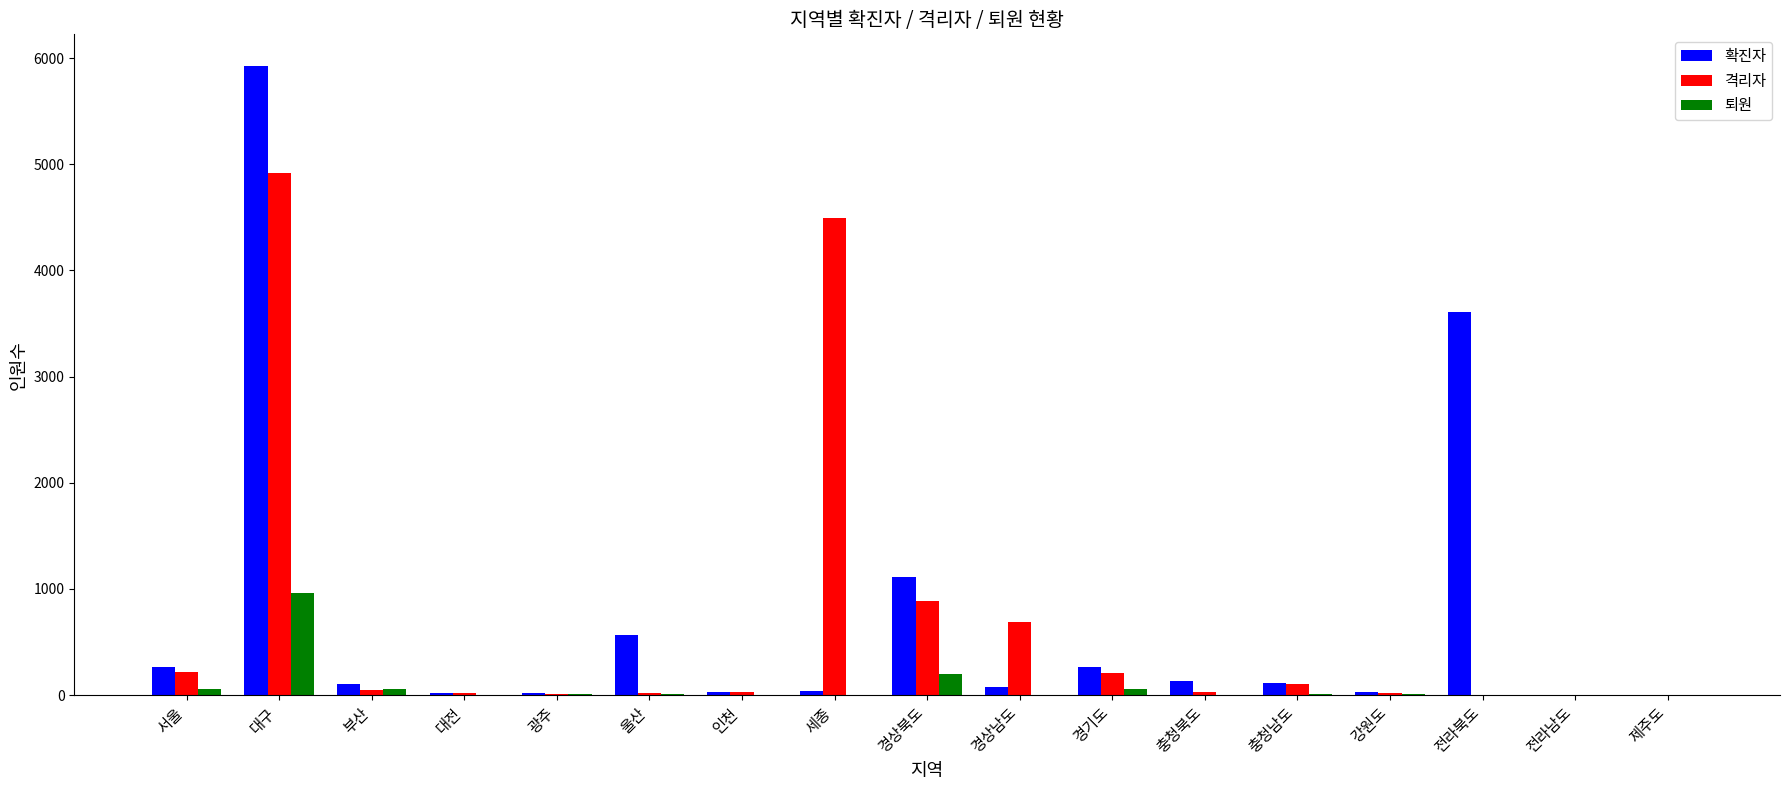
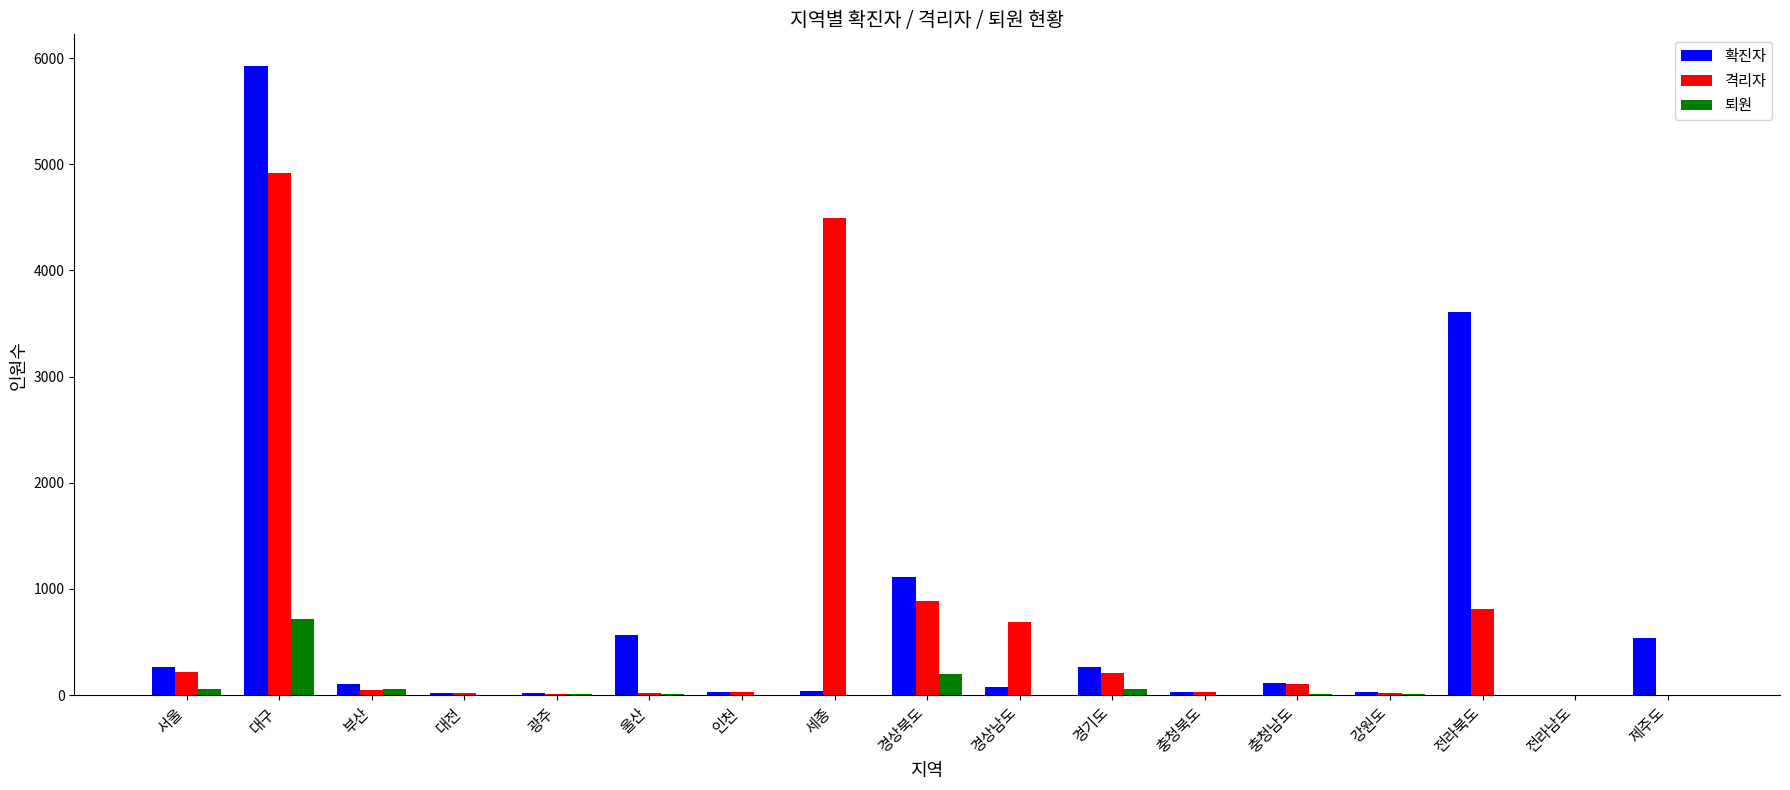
  {
    "확진자": {
      "서울": 270,
      "대구": 5930,
      "부산": 100,
      "울산": 560,
      "인천": 30,
      "세종": 40,
      "경상북도": 1110,
      "경상남도": 80,
      "경기도": 270,
-     "충청북도": 140,
+     "충청북도": 30,
      "충청남도": 120,
      "강원도": 30,
      "전라북도": 3610,
-     "제주도": 0
+     "제주도": 530
    },
    "격리자": {
      "서울": 210,
      "대구": 4920,
      "부산": 50,
      "인천": 30,
      "세종": 4490,
      "경상북도": 890,
      "경상남도": 690,
      "경기도": 210,
      "충청북도": 30,
      "충청남도": 100,
-     "전라북도": 0
+     "전라북도": 810
    },
    "퇴원": {
      "서울": 50,
-     "대구": 960,
+     "대구": 710,
      "부산": 60,
      "세종": 0,
      "경상북도": 200,
      "경기도": 60
    }
  }
